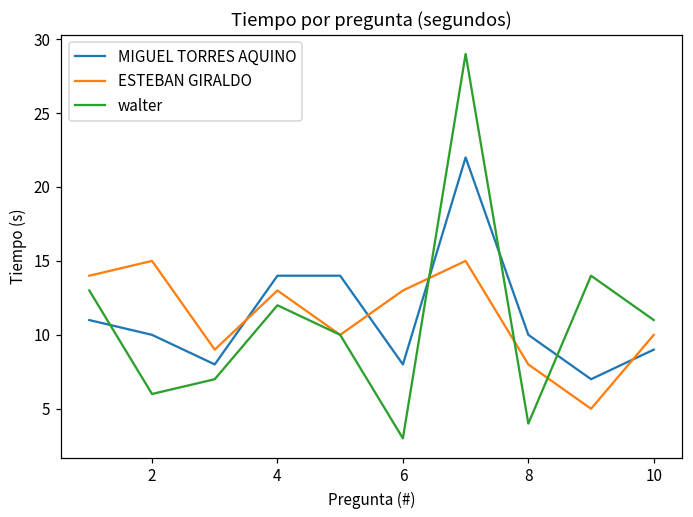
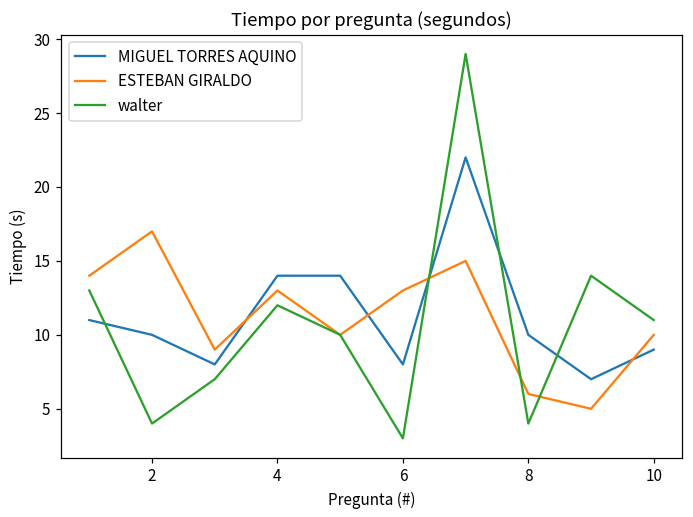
  {
    "MIGUEL TORRES AQUINO": {
      "2": 10,
      "4": 14,
      "6": 8,
      "8": 10,
      "10": 9
    },
    "ESTEBAN GIRALDO": {
-     "2": 15,
+     "2": 17,
      "4": 13,
      "6": 13,
-     "8": 8,
+     "8": 6,
      "10": 10
    },
    "walter": {
-     "2": 6,
+     "2": 4,
      "4": 12,
      "6": 3,
      "8": 4,
      "10": 11
    }
  }
